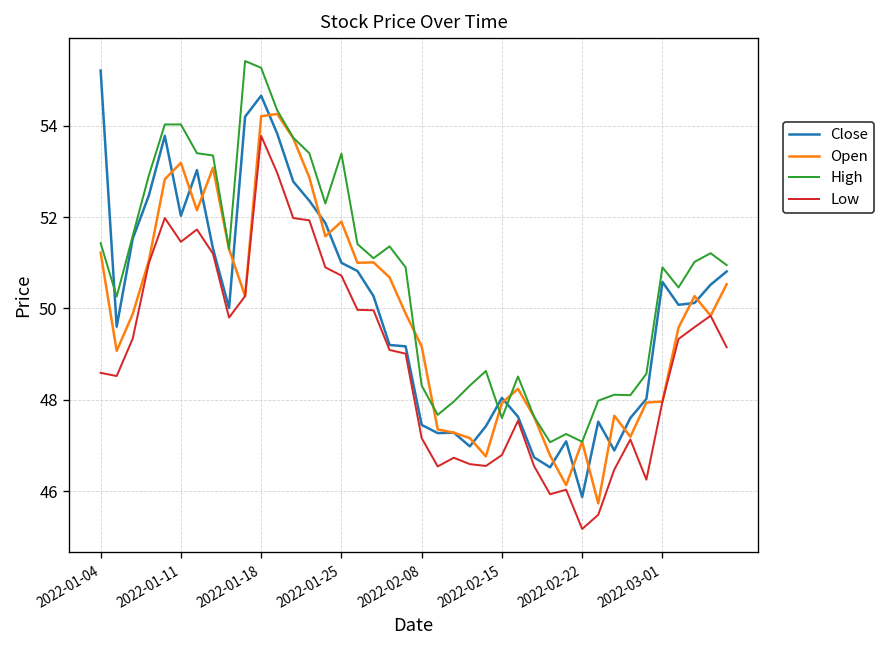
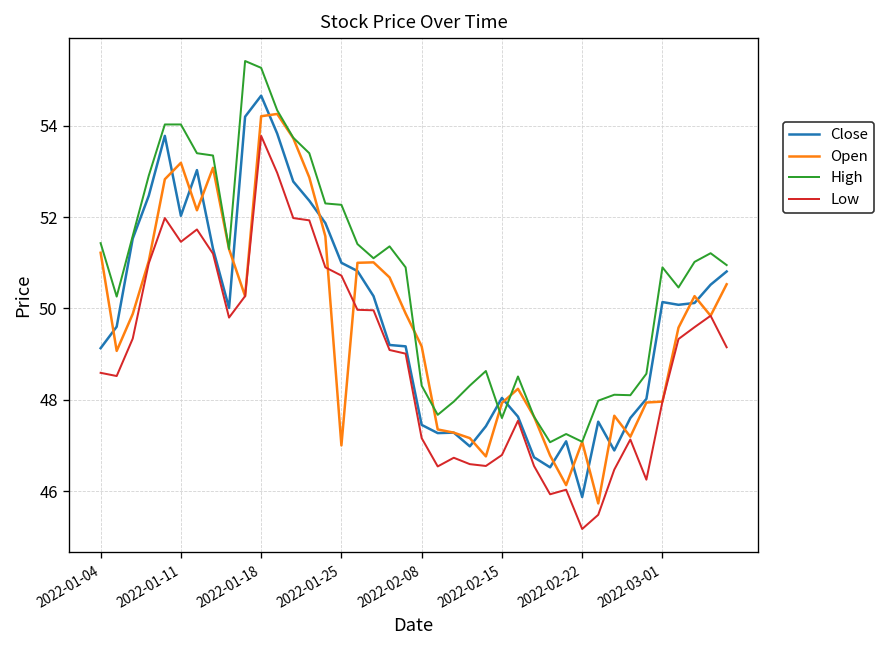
  {
    "Close": {
-     "2022-01-04": 55.2,
+     "2022-01-04": 49.1,
      "2022-01-11": 52.0,
      "2022-01-18": 54.7,
      "2022-01-25": 51.0,
      "2022-02-08": 47.5,
      "2022-02-15": 48.0,
      "2022-02-22": 45.9,
-     "2022-03-01": 50.6
+     "2022-03-01": 50.1
    },
    "Open": {
      "2022-01-04": 51.2,
      "2022-01-11": 53.2,
      "2022-01-18": 54.2,
-     "2022-01-25": 51.9,
+     "2022-01-25": 47.0,
      "2022-02-08": 49.2,
      "2022-02-15": 47.9
    },
    "High": {
      "2022-01-04": 51.4,
      "2022-01-11": 54.0,
      "2022-01-18": 55.3,
-     "2022-01-25": 53.4,
+     "2022-01-25": 52.3,
      "2022-02-08": 48.3,
      "2022-02-15": 47.6,
      "2022-03-01": 50.9
    },
    "Low": {
      "2022-01-04": 48.6,
      "2022-01-11": 51.5,
      "2022-01-18": 53.8,
      "2022-01-25": 50.7,
      "2022-02-08": 47.2,
      "2022-02-15": 46.8,
      "2022-02-22": 45.2
    }
  }
